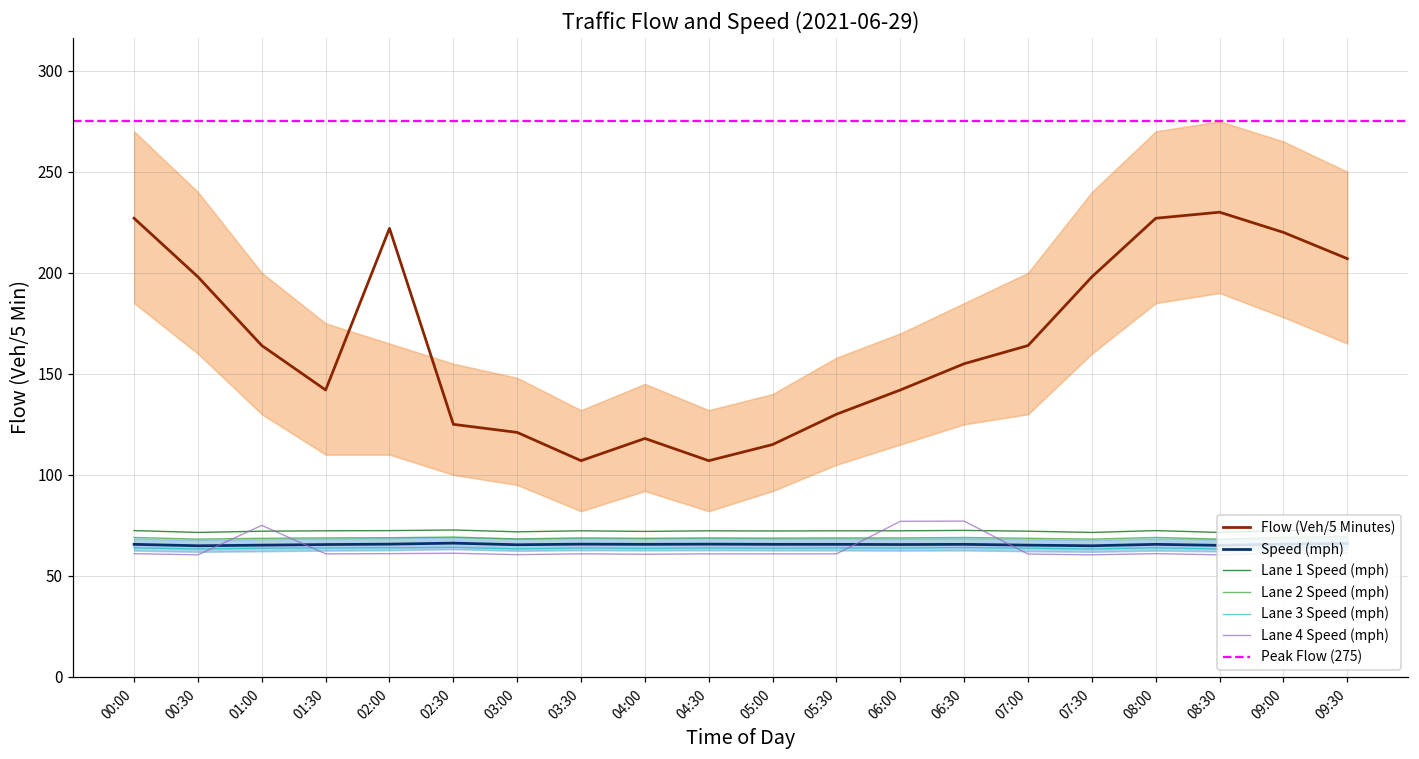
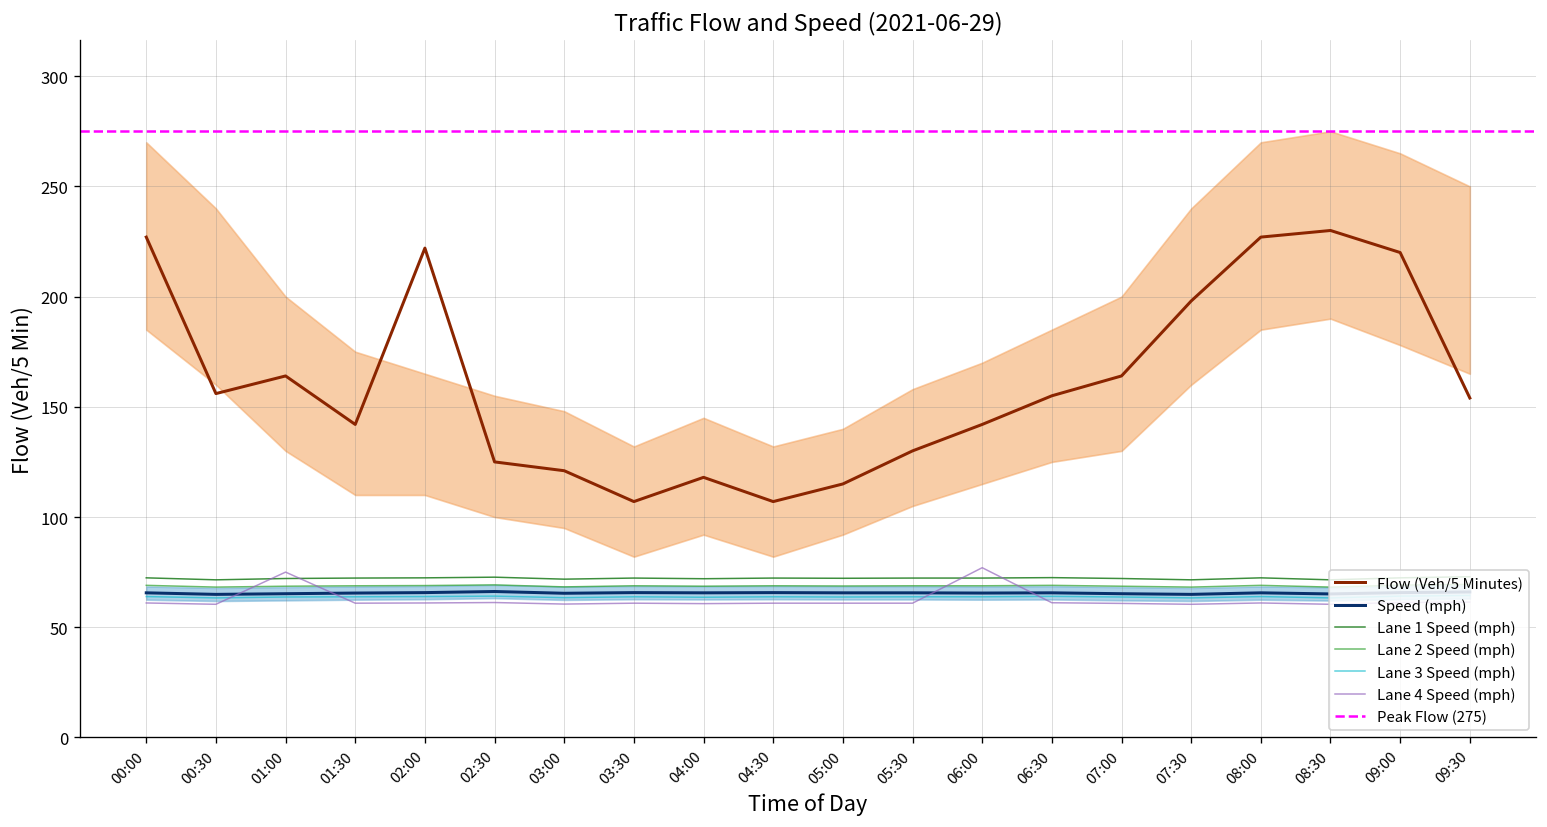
  {
    "Flow (Veh/5 Minutes)": {
      "00:00": 227,
-     "00:30": 198,
+     "00:30": 156,
      "01:00": 164,
      "01:30": 142,
      "02:00": 222,
      "02:30": 125,
      "03:00": 121,
      "03:30": 107,
      "04:00": 118,
      "04:30": 107,
      "05:00": 115,
      "05:30": 130,
      "06:00": 142,
      "06:30": 155,
      "07:00": 164,
      "07:30": 198,
      "08:00": 227,
      "08:30": 230,
      "09:00": 220,
-     "09:30": 207
+     "09:30": 154
    },
    "Speed (mph)": {
      "00:00": 66,
      "00:30": 65,
      "01:00": 65,
      "01:30": 66,
      "02:00": 66,
      "02:30": 66,
      "03:00": 65,
      "03:30": 66,
      "04:00": 66,
      "04:30": 66,
      "05:00": 66,
      "05:30": 66,
      "06:00": 66,
      "06:30": 66,
      "07:00": 65,
      "07:30": 65,
      "08:00": 66
    },
    "Lane 3 Speed (mph)": {
      "00:00": 64,
      "00:30": 63,
      "01:00": 64,
      "01:30": 64,
      "02:00": 64,
      "02:30": 64,
      "03:00": 63,
      "03:30": 64,
      "04:00": 64,
      "04:30": 64,
      "05:00": 64,
      "05:30": 64,
      "06:00": 64,
      "06:30": 64,
      "07:00": 64,
      "07:30": 63,
      "08:00": 64
    },
    "Lane 4 Speed (mph)": {
      "00:00": 61,
      "00:30": 60,
      "01:00": 75,
      "01:30": 61,
      "02:00": 61,
      "02:30": 61,
      "03:00": 61,
      "03:30": 61,
      "04:00": 61,
      "04:30": 61,
      "05:00": 61,
      "05:30": 61,
      "06:00": 77,
-     "06:30": 77,
+     "06:30": 61,
      "07:00": 61,
      "07:30": 60,
      "08:00": 61
    }
  }
